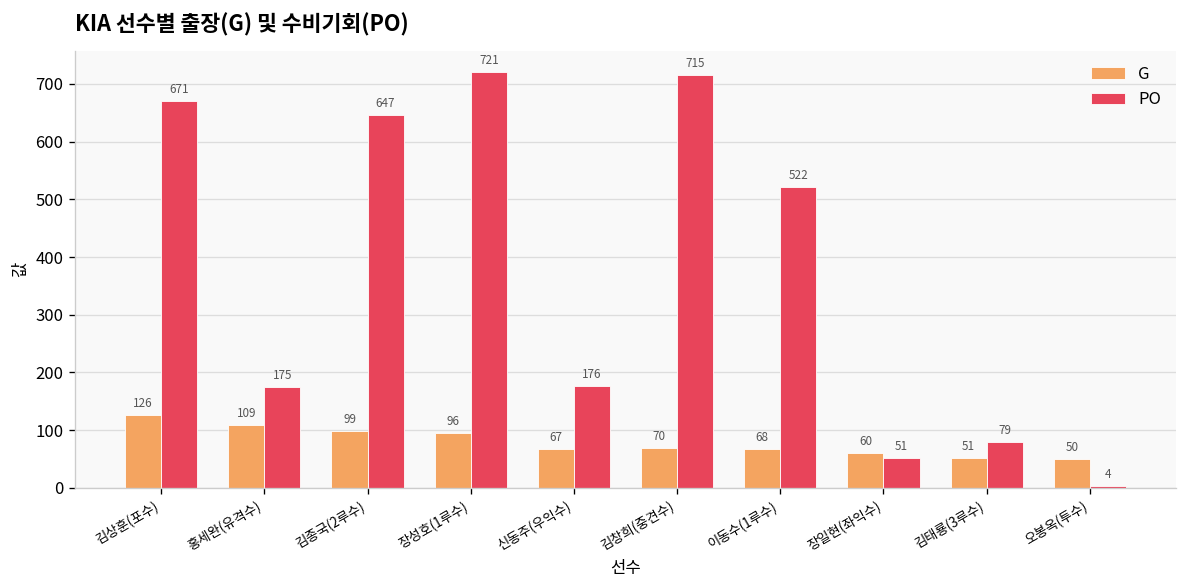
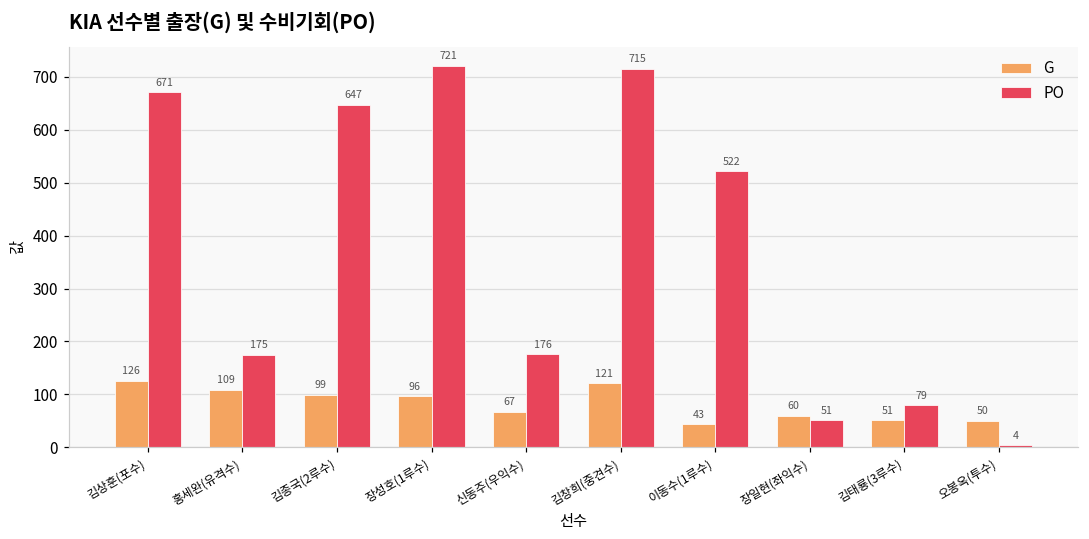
  {
    "G": {
      "김상훈(포수)": 126,
      "홍세완(유격수)": 109,
      "김종국(2루수)": 99,
      "장성호(1루수)": 96,
      "신동주(우익수)": 67,
-     "김창희(중견수)": 70,
-     "이동수(1루수)": 68,
+     "김창희(중견수)": 121,
+     "이동수(1루수)": 43,
      "장일현(좌익수)": 60,
      "김태룡(3루수)": 51,
      "오봉옥(투수)": 50
    },
    "PO": {
      "김상훈(포수)": 671,
      "홍세완(유격수)": 175,
      "김종국(2루수)": 647,
      "장성호(1루수)": 721,
      "신동주(우익수)": 176,
      "김창희(중견수)": 715,
      "이동수(1루수)": 522,
      "장일현(좌익수)": 51,
      "김태룡(3루수)": 79,
      "오봉옥(투수)": 4
    }
  }
